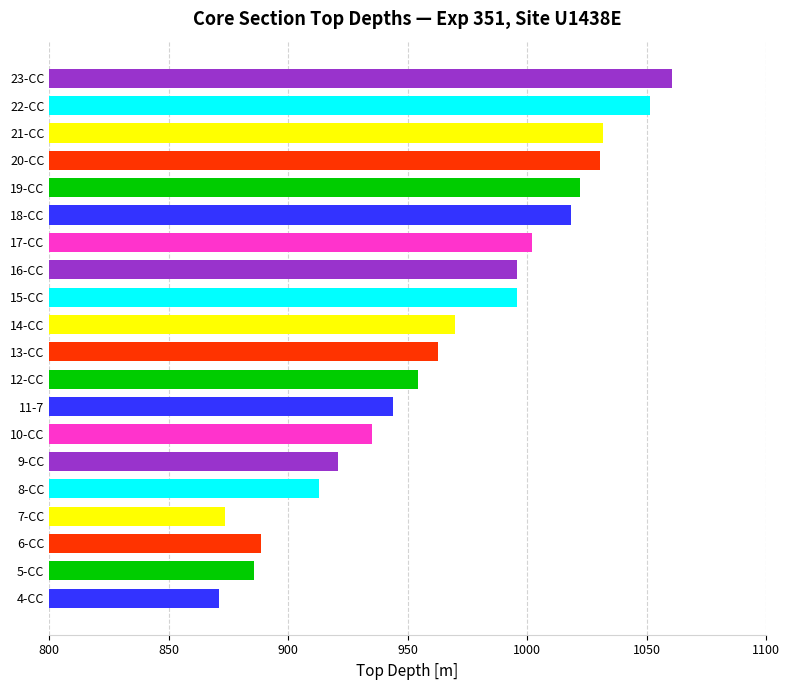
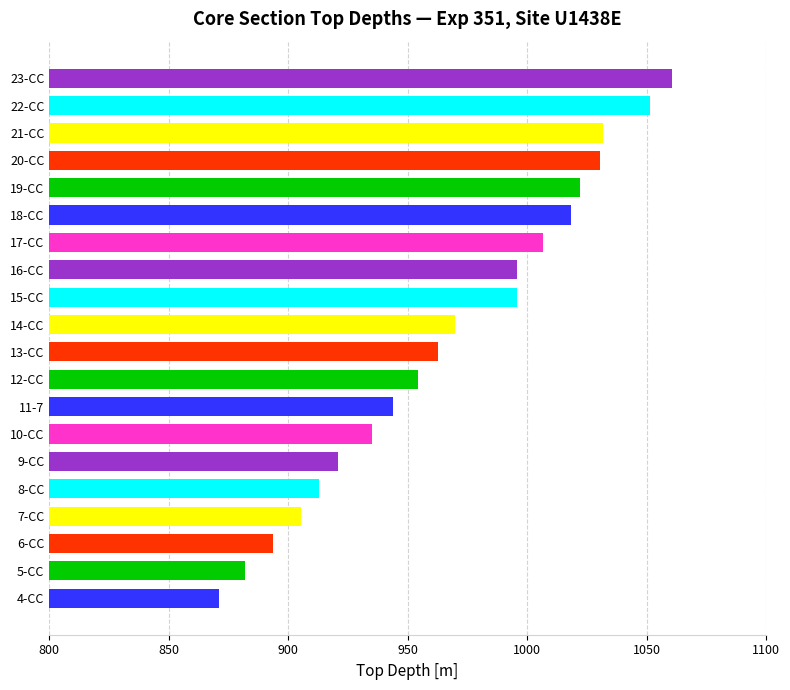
  {
    "23-CC": 1060,
    "22-CC": 1051,
    "21-CC": 1032,
    "20-CC": 1031,
    "19-CC": 1022,
    "18-CC": 1018,
-   "17-CC": 1002,
+   "17-CC": 1007,
    "16-CC": 996,
    "15-CC": 996,
    "14-CC": 970,
    "13-CC": 963,
    "12-CC": 955,
    "11-7": 944,
    "10-CC": 935,
    "9-CC": 921,
    "8-CC": 913,
-   "7-CC": 873,
-   "6-CC": 888,
-   "5-CC": 886,
+   "7-CC": 906,
+   "6-CC": 894,
+   "5-CC": 882,
    "4-CC": 871
  }
